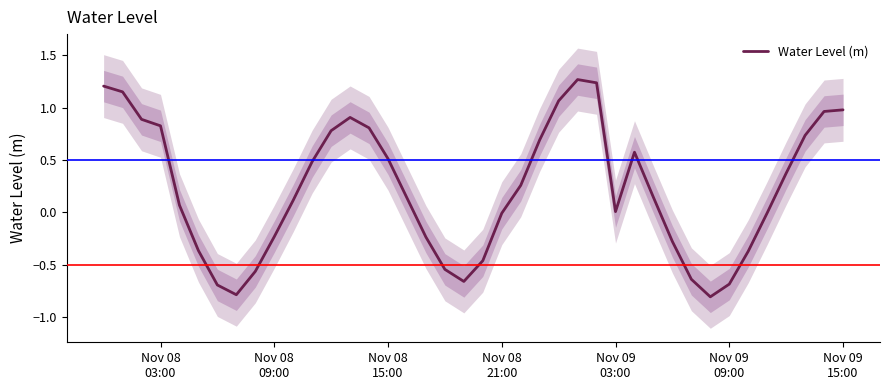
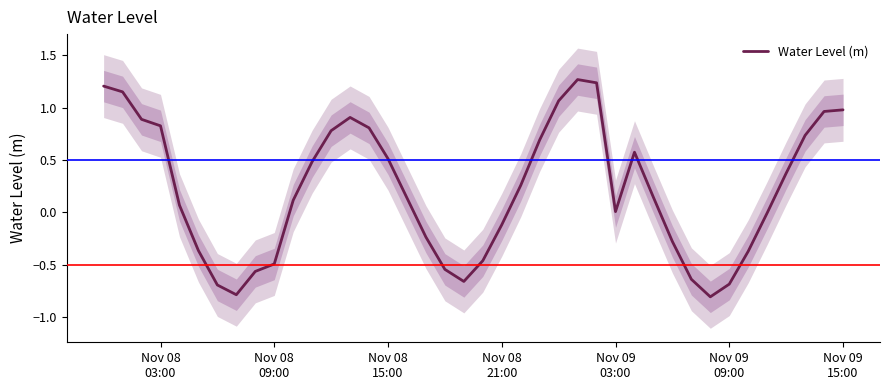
  {
    "Water Level (m)": {
      "Nov 08 03:00": 0.83,
-     "Nov 08 09:00": -0.23,
+     "Nov 08 09:00": -0.49,
      "Nov 08 15:00": 0.51,
-     "Nov 08 21:00": -0.01,
+     "Nov 08 21:00": -0.12,
      "Nov 09 03:00": 0.01,
      "Nov 09 09:00": -0.68,
      "Nov 09 15:00": 0.98
    }
  }
